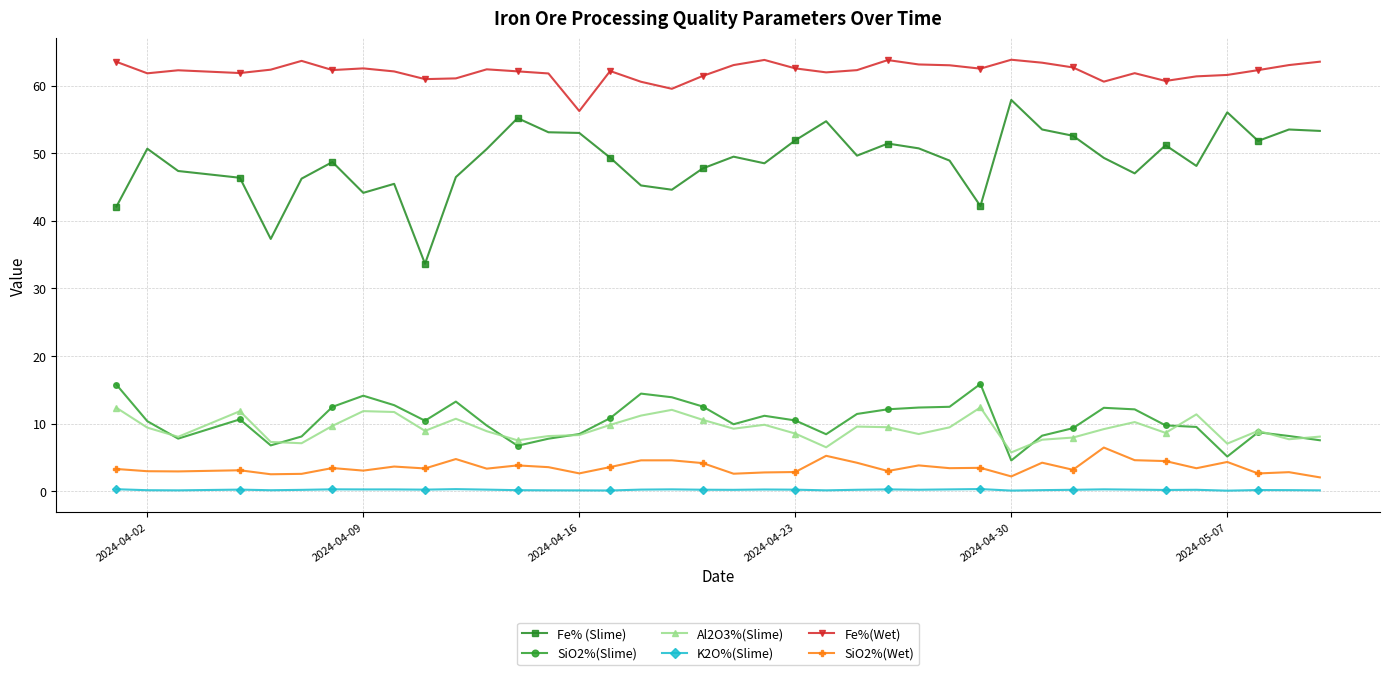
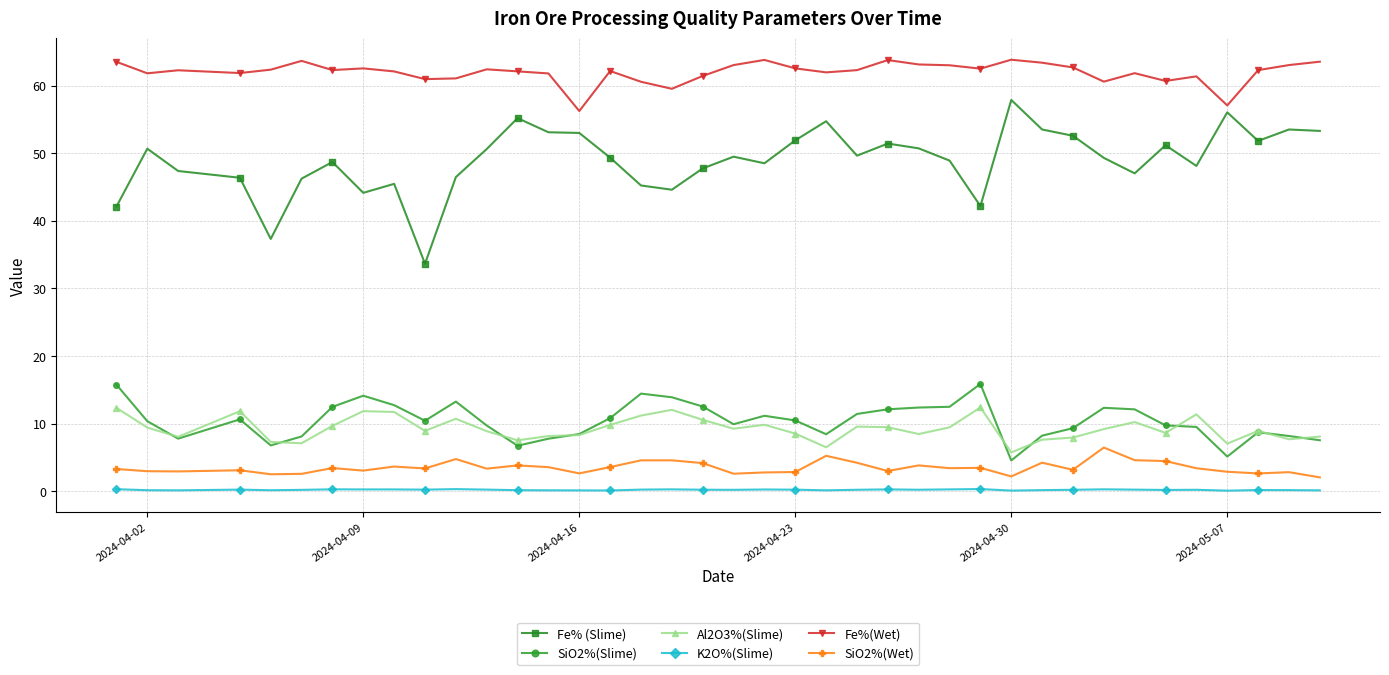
  {
    "Al2O3%(Slime)": {
      "2024-04-02": 9,
      "2024-04-09": 12,
      "2024-04-23": 9,
      "2024-04-30": 6,
      "2024-05-07": 7
    },
    "K2O%(Slime)": {
      "2024-04-02": 0,
      "2024-04-09": 0,
      "2024-04-16": 0,
      "2024-04-23": 0,
      "2024-04-30": 0,
      "2024-05-07": 0
    },
    "Fe%(Wet)": {
      "2024-04-02": 62,
      "2024-04-09": 63,
      "2024-04-16": 56,
      "2024-04-23": 63,
      "2024-04-30": 64,
-     "2024-05-07": 62
+     "2024-05-07": 57
    },
    "SiO2%(Wet)": {
      "2024-04-02": 3,
      "2024-04-09": 3,
      "2024-04-16": 3,
      "2024-04-23": 3,
      "2024-04-30": 2,
-     "2024-05-07": 4
+     "2024-05-07": 3
    }
  }
